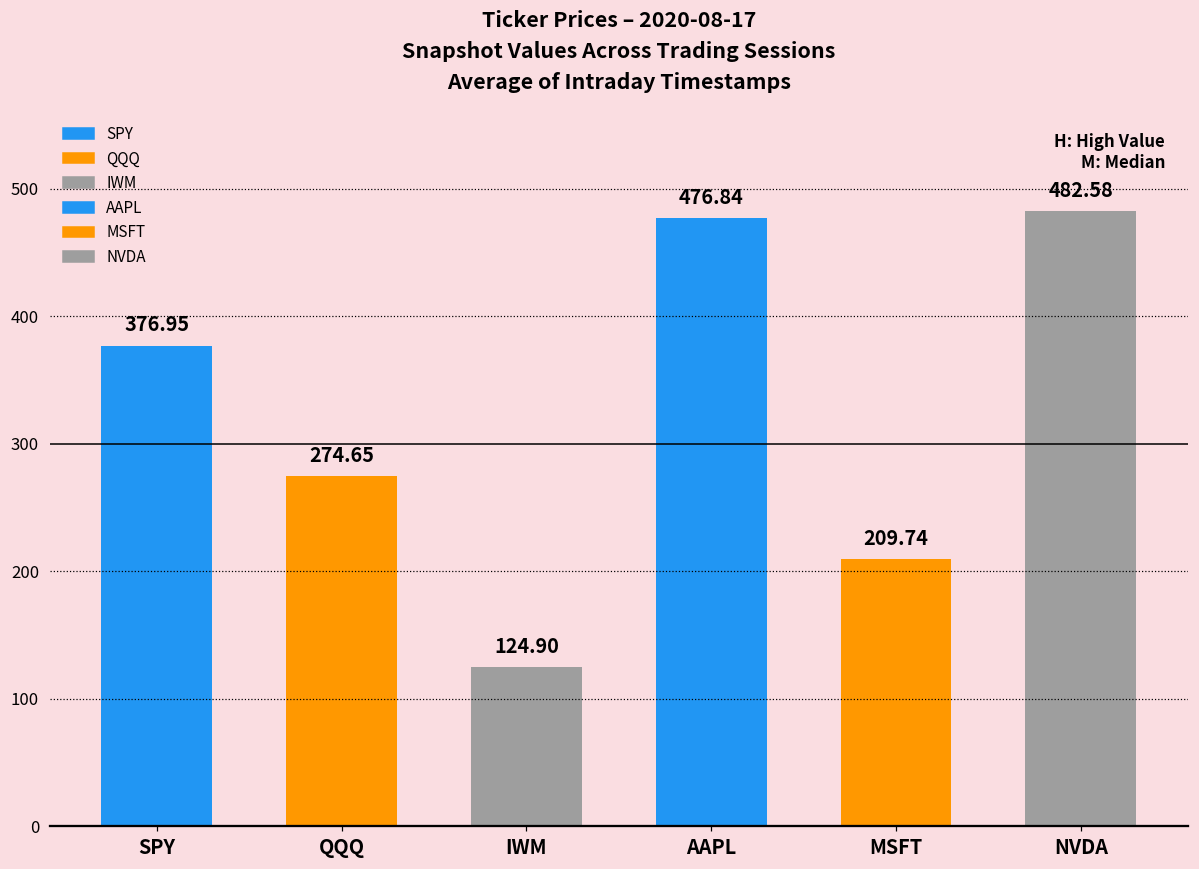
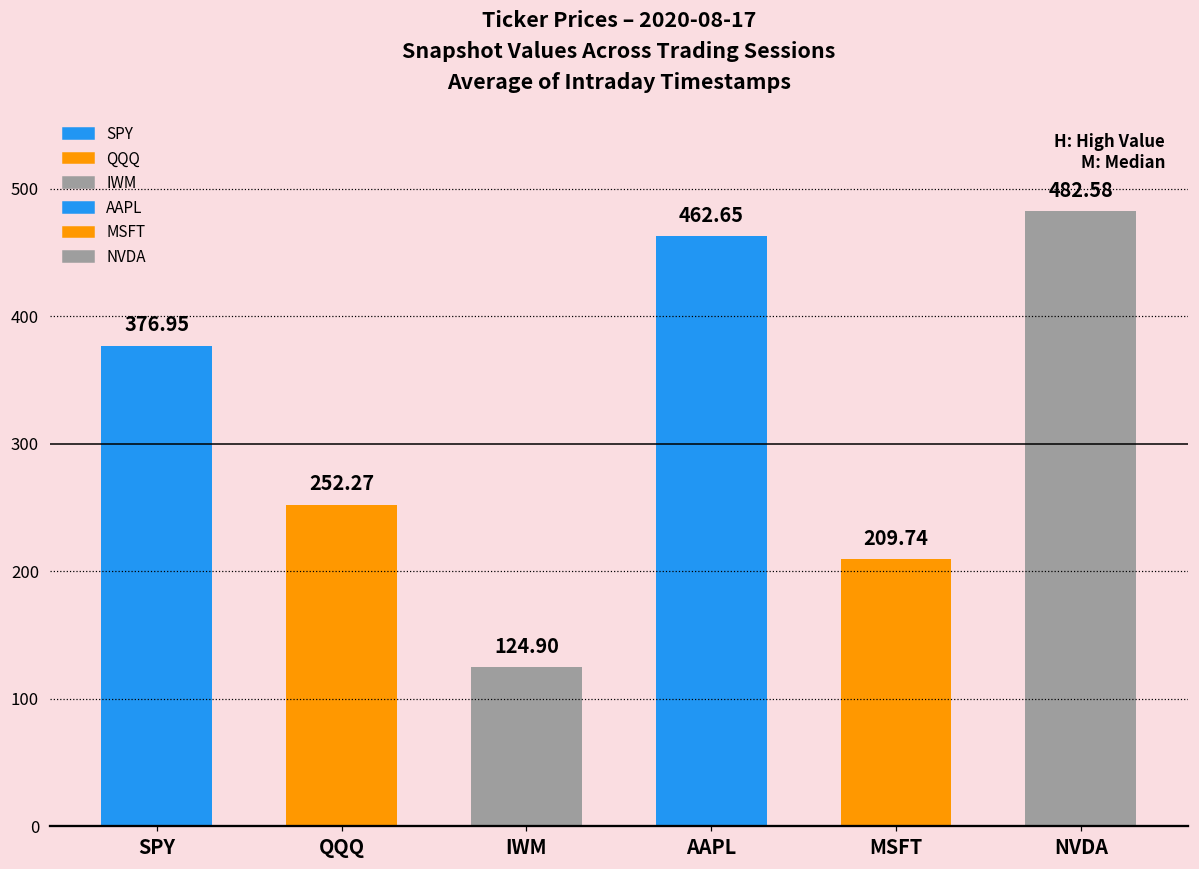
  {
    "SPY": 376.95,
-   "QQQ": 274.65,
+   "QQQ": 252.27,
    "IWM": 124.90,
-   "AAPL": 476.84,
+   "AAPL": 462.65,
    "MSFT": 209.74,
    "NVDA": 482.58
  }
